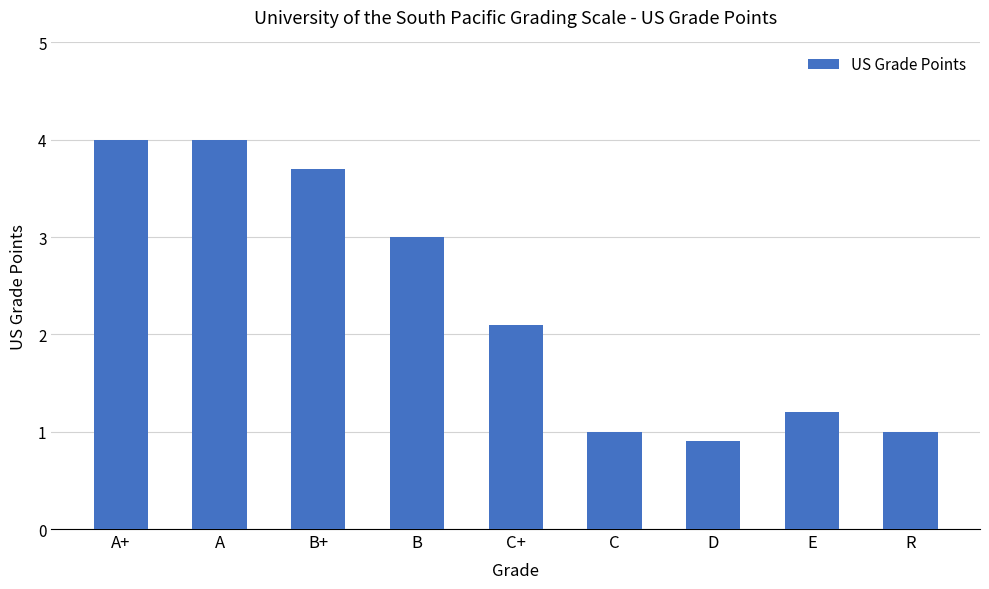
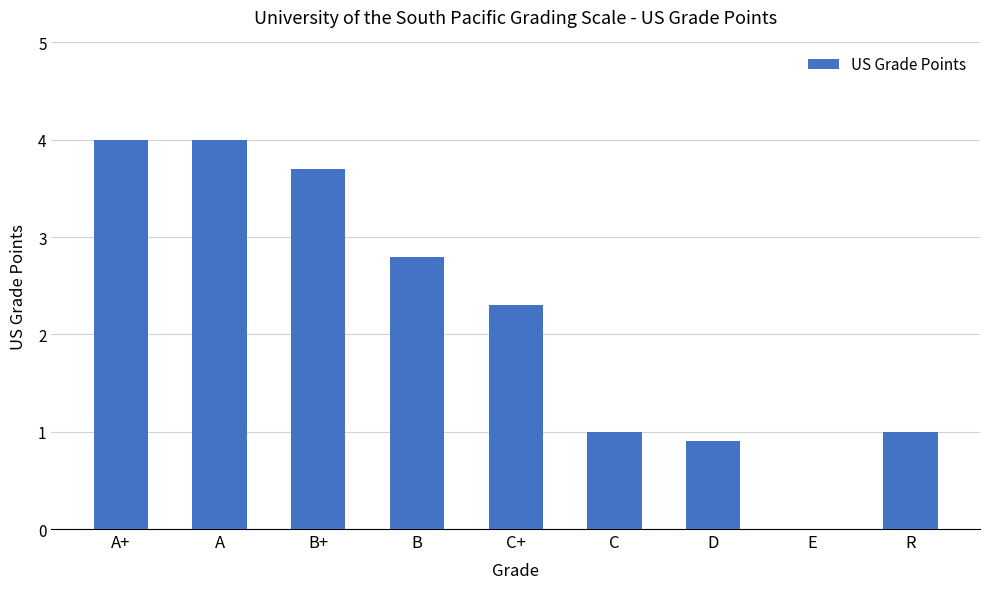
  {
    "A+": 4.0,
    "A": 4.0,
    "B+": 3.7,
-   "B": 3.0,
-   "C+": 2.1,
+   "B": 2.8,
+   "C+": 2.3,
    "C": 1.0,
    "D": 0.9,
-   "E": 1.2,
+   "E": 0.0,
    "R": 1.0
  }
